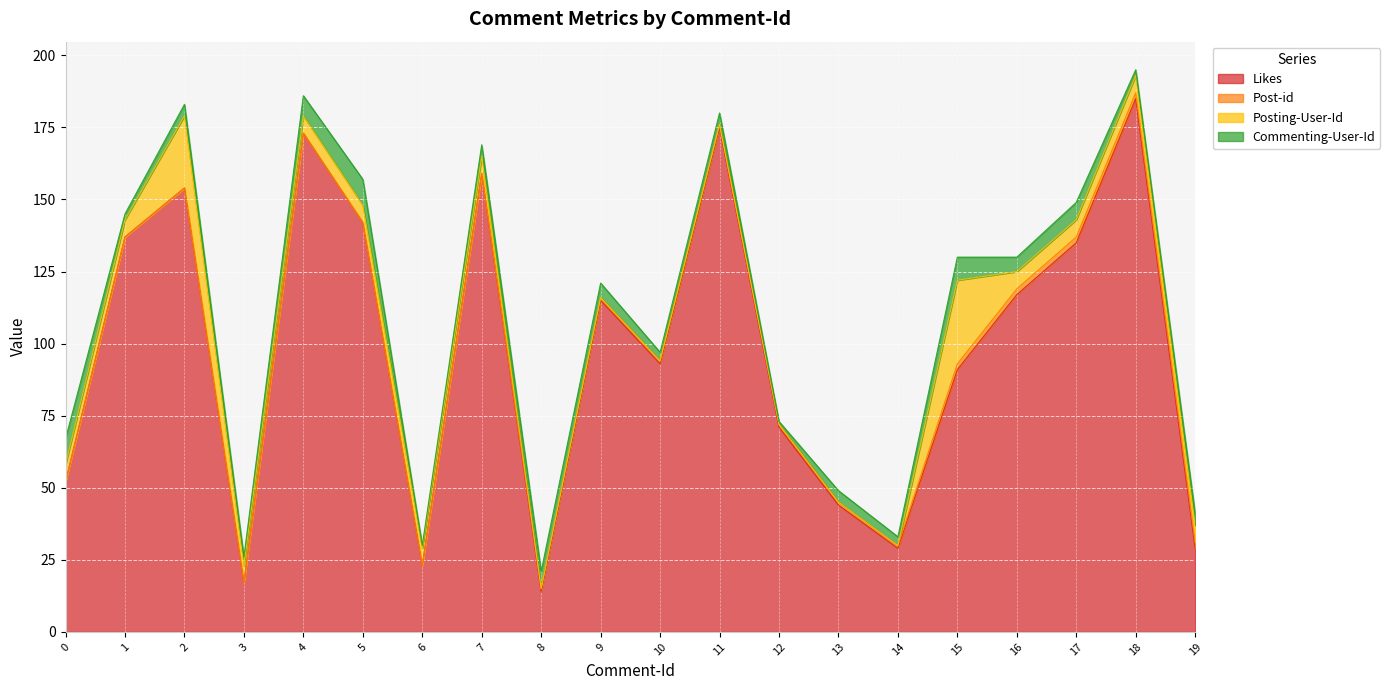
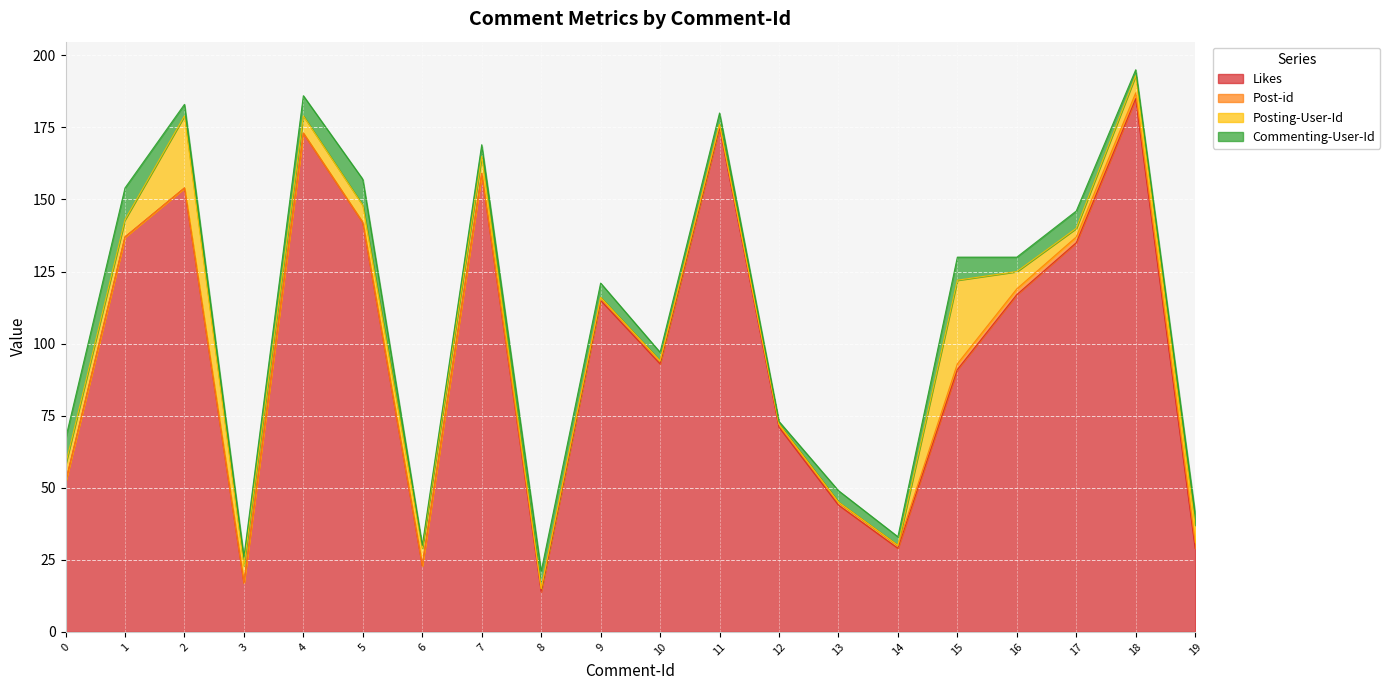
  {
    "Likes": {
      "8": 14,
      "9": 115,
      "10": 93,
      "11": 175,
      "12": 71,
      "13": 44,
      "14": 29,
      "15": 91,
      "16": 117,
      "17": 135,
      "18": 185,
      "19": 29
    },
    "Post-id": {
      "15": 2,
      "16": 2,
      "17": 2,
      "18": 2,
      "19": 2
    },
    "Posting-User-Id": {
      "0": 6,
      "1": 6,
      "2": 25,
      "3": 6,
      "4": 6,
      "5": 6,
      "6": 6,
      "7": 6,
      "15": 29,
      "16": 6,
-     "17": 6,
+     "17": 3,
      "18": 6,
      "19": 6
    },
    "Commenting-User-Id": {
      "0": 9,
-     "1": 2,
+     "1": 11,
      "2": 4,
      "3": 3,
      "4": 7,
      "5": 9,
      "6": 1,
      "7": 4,
      "8": 6,
      "9": 5,
      "10": 3,
      "11": 4,
      "12": 1,
      "13": 4,
      "14": 3,
      "15": 8,
      "16": 5,
      "17": 6,
      "18": 2,
      "19": 4
    }
  }
